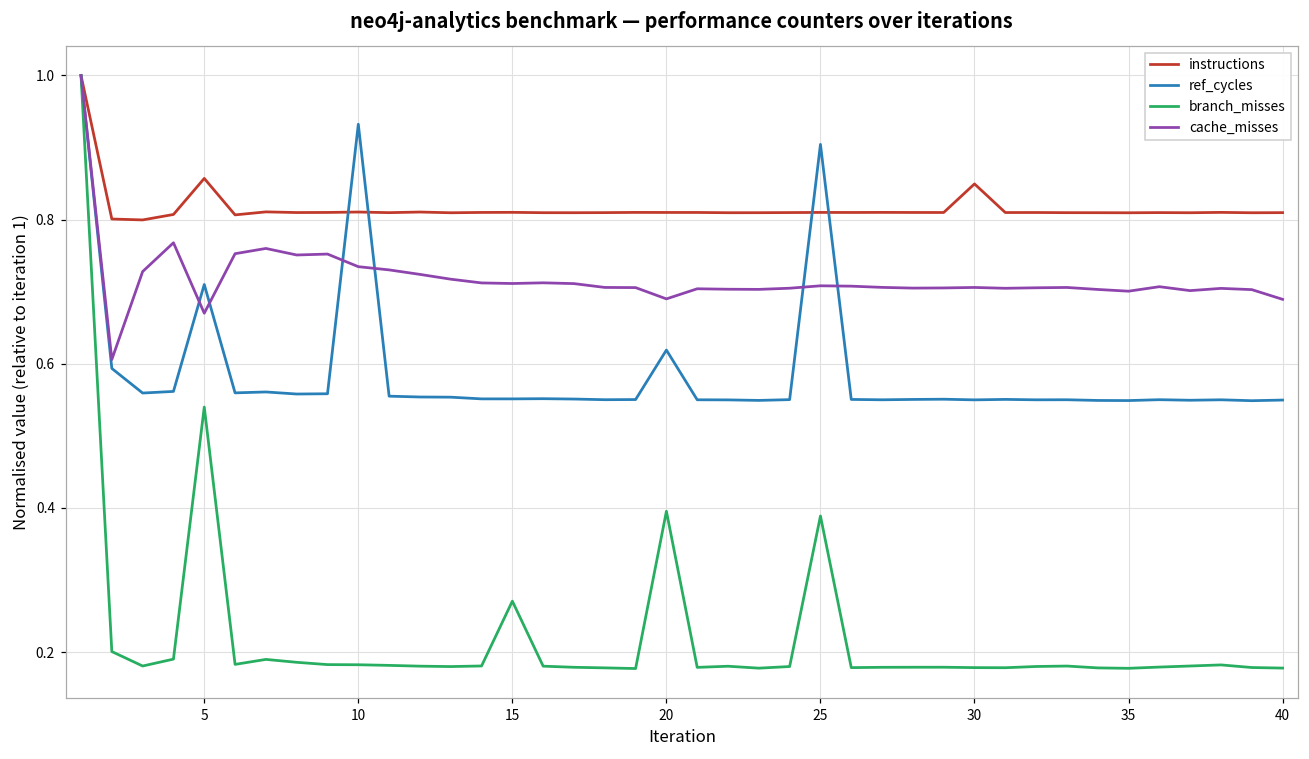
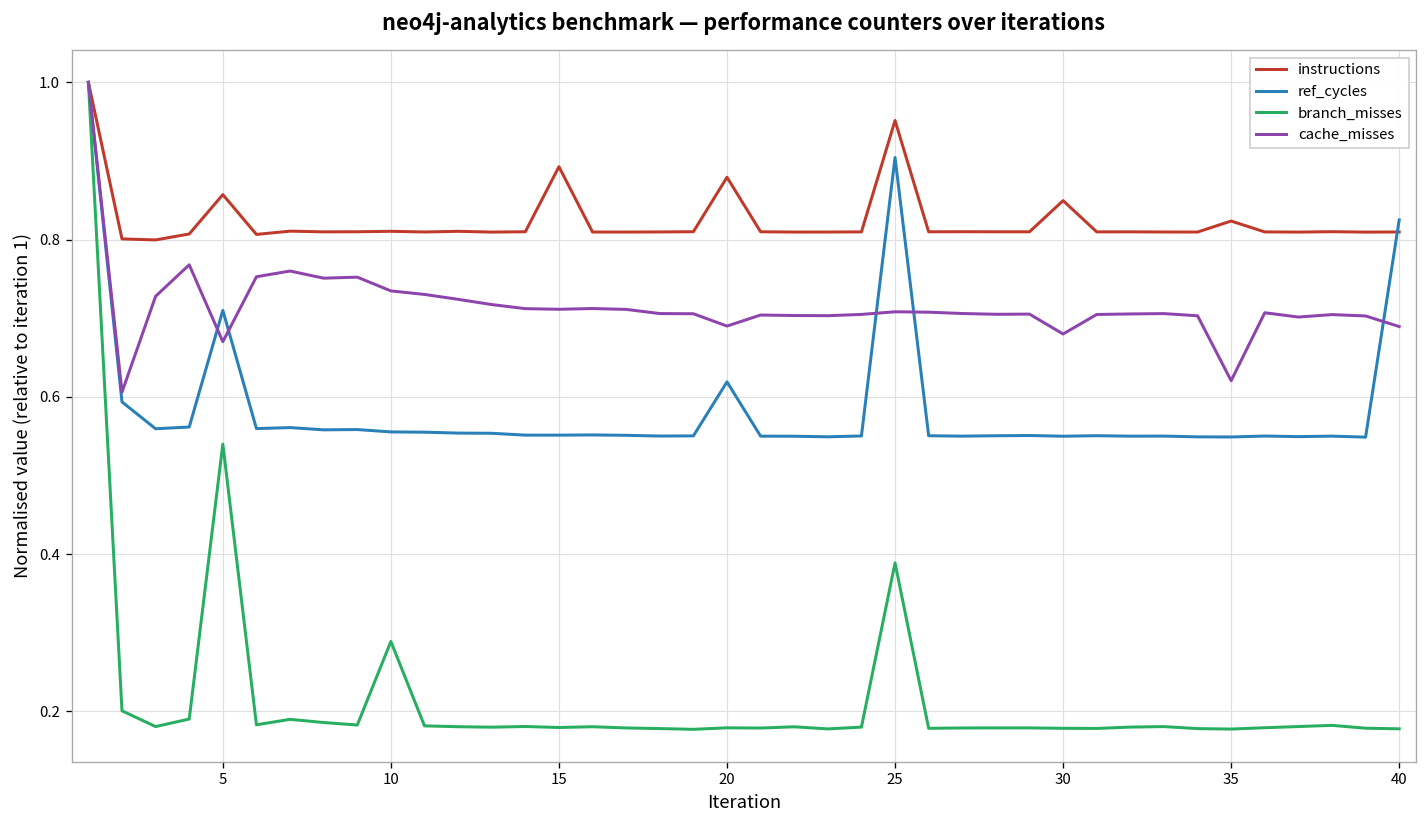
  {
    "instructions": {
      "5": 0.86,
      "10": 0.81,
-     "15": 0.81,
-     "20": 0.81,
-     "25": 0.81,
+     "15": 0.89,
+     "20": 0.88,
+     "25": 0.95,
      "30": 0.85,
-     "35": 0.81,
+     "35": 0.82,
      "40": 0.81
    },
    "ref_cycles": {
      "5": 0.71,
-     "10": 0.93,
+     "10": 0.56,
      "15": 0.55,
      "20": 0.62,
      "25": 0.90,
      "30": 0.55,
      "35": 0.55,
-     "40": 0.55
+     "40": 0.83
    },
    "branch_misses": {
      "5": 0.54,
-     "10": 0.18,
-     "15": 0.27,
-     "20": 0.40,
+     "10": 0.29,
+     "15": 0.18,
+     "20": 0.18,
      "25": 0.39,
      "30": 0.18,
      "35": 0.18,
      "40": 0.18
    },
    "cache_misses": {
      "5": 0.67,
      "10": 0.73,
      "15": 0.71,
      "20": 0.69,
      "25": 0.71,
-     "30": 0.71,
-     "35": 0.70,
+     "30": 0.68,
+     "35": 0.62,
      "40": 0.69
    }
  }
